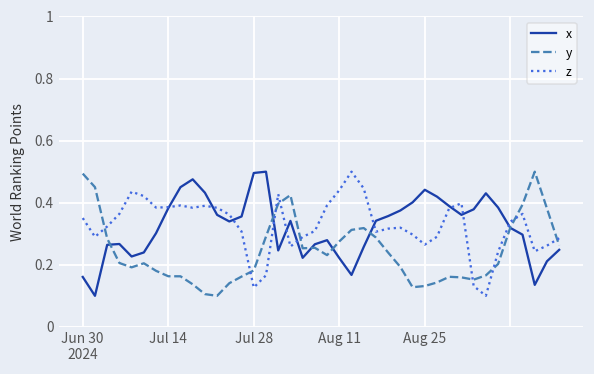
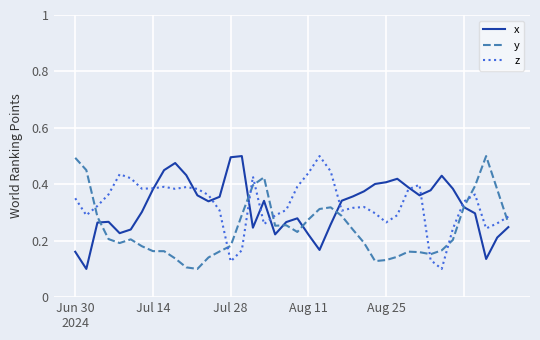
  {
    "x": {
      "Jun 30 2024": 0.16,
      "Jul 28": 0.50,
      "Aug 11": 0.22,
-     "Aug 25": 0.44
+     "Aug 25": 0.41
    }
  }
